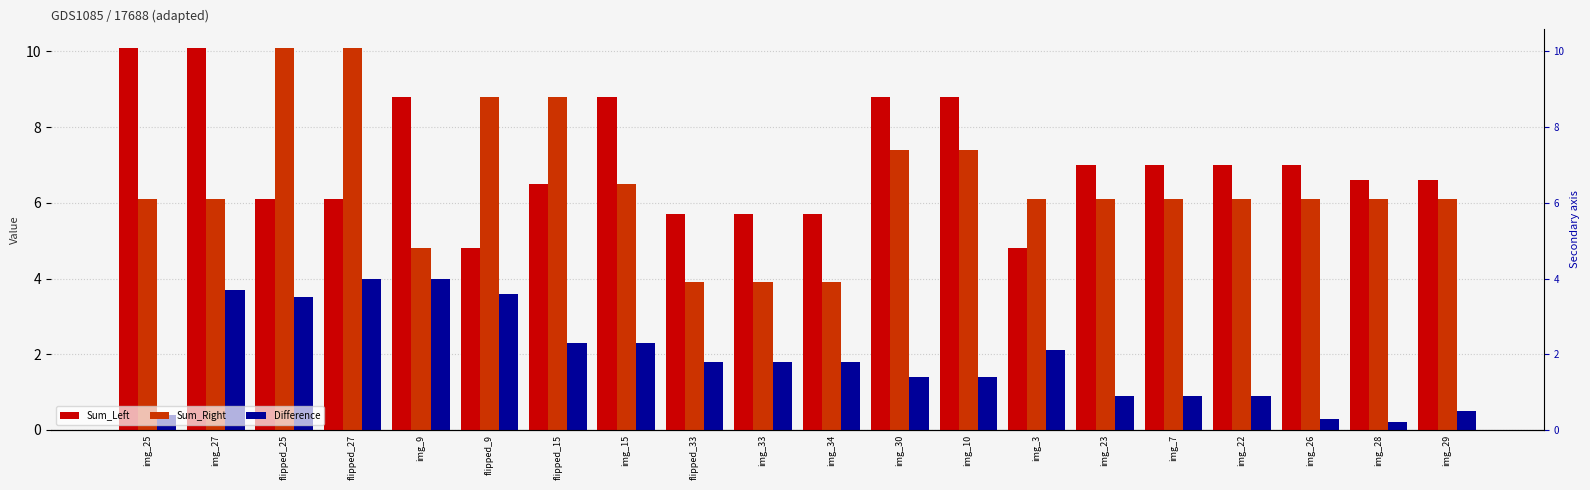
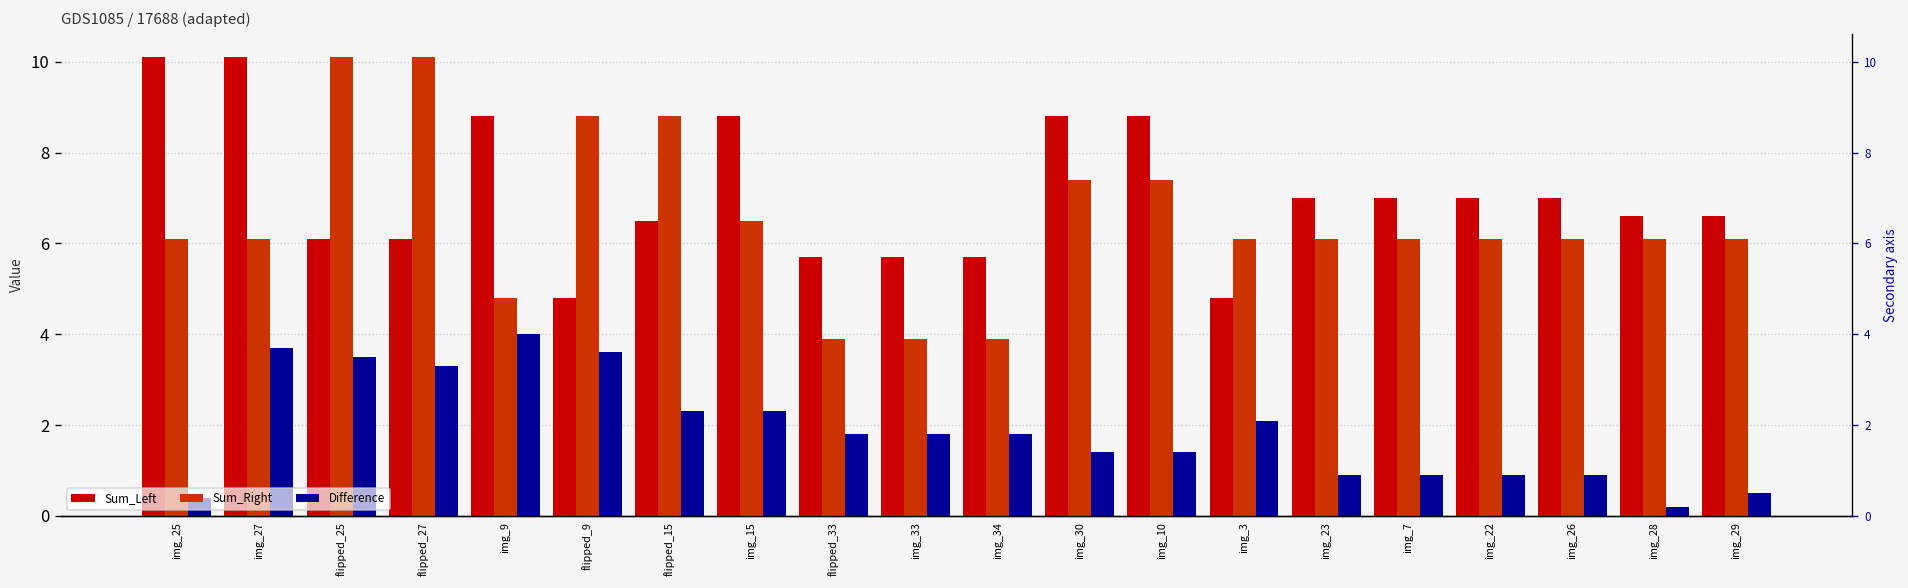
  {
    "Difference": {
      "img_27": 3.7,
      "flipped_25": 3.5,
-     "flipped_27": 4.0,
+     "flipped_27": 3.3,
      "img_9": 4.0,
      "flipped_9": 3.6,
      "flipped_15": 2.3,
      "img_15": 2.3,
      "flipped_33": 1.8,
      "img_33": 1.8,
      "img_34": 1.8,
      "img_30": 1.4,
      "img_10": 1.4,
      "img_3": 2.1,
      "img_23": 0.9,
      "img_7": 0.9,
      "img_22": 0.9,
-     "img_26": 0.3,
+     "img_26": 0.9,
      "img_28": 0.2,
      "img_29": 0.5
    }
  }
